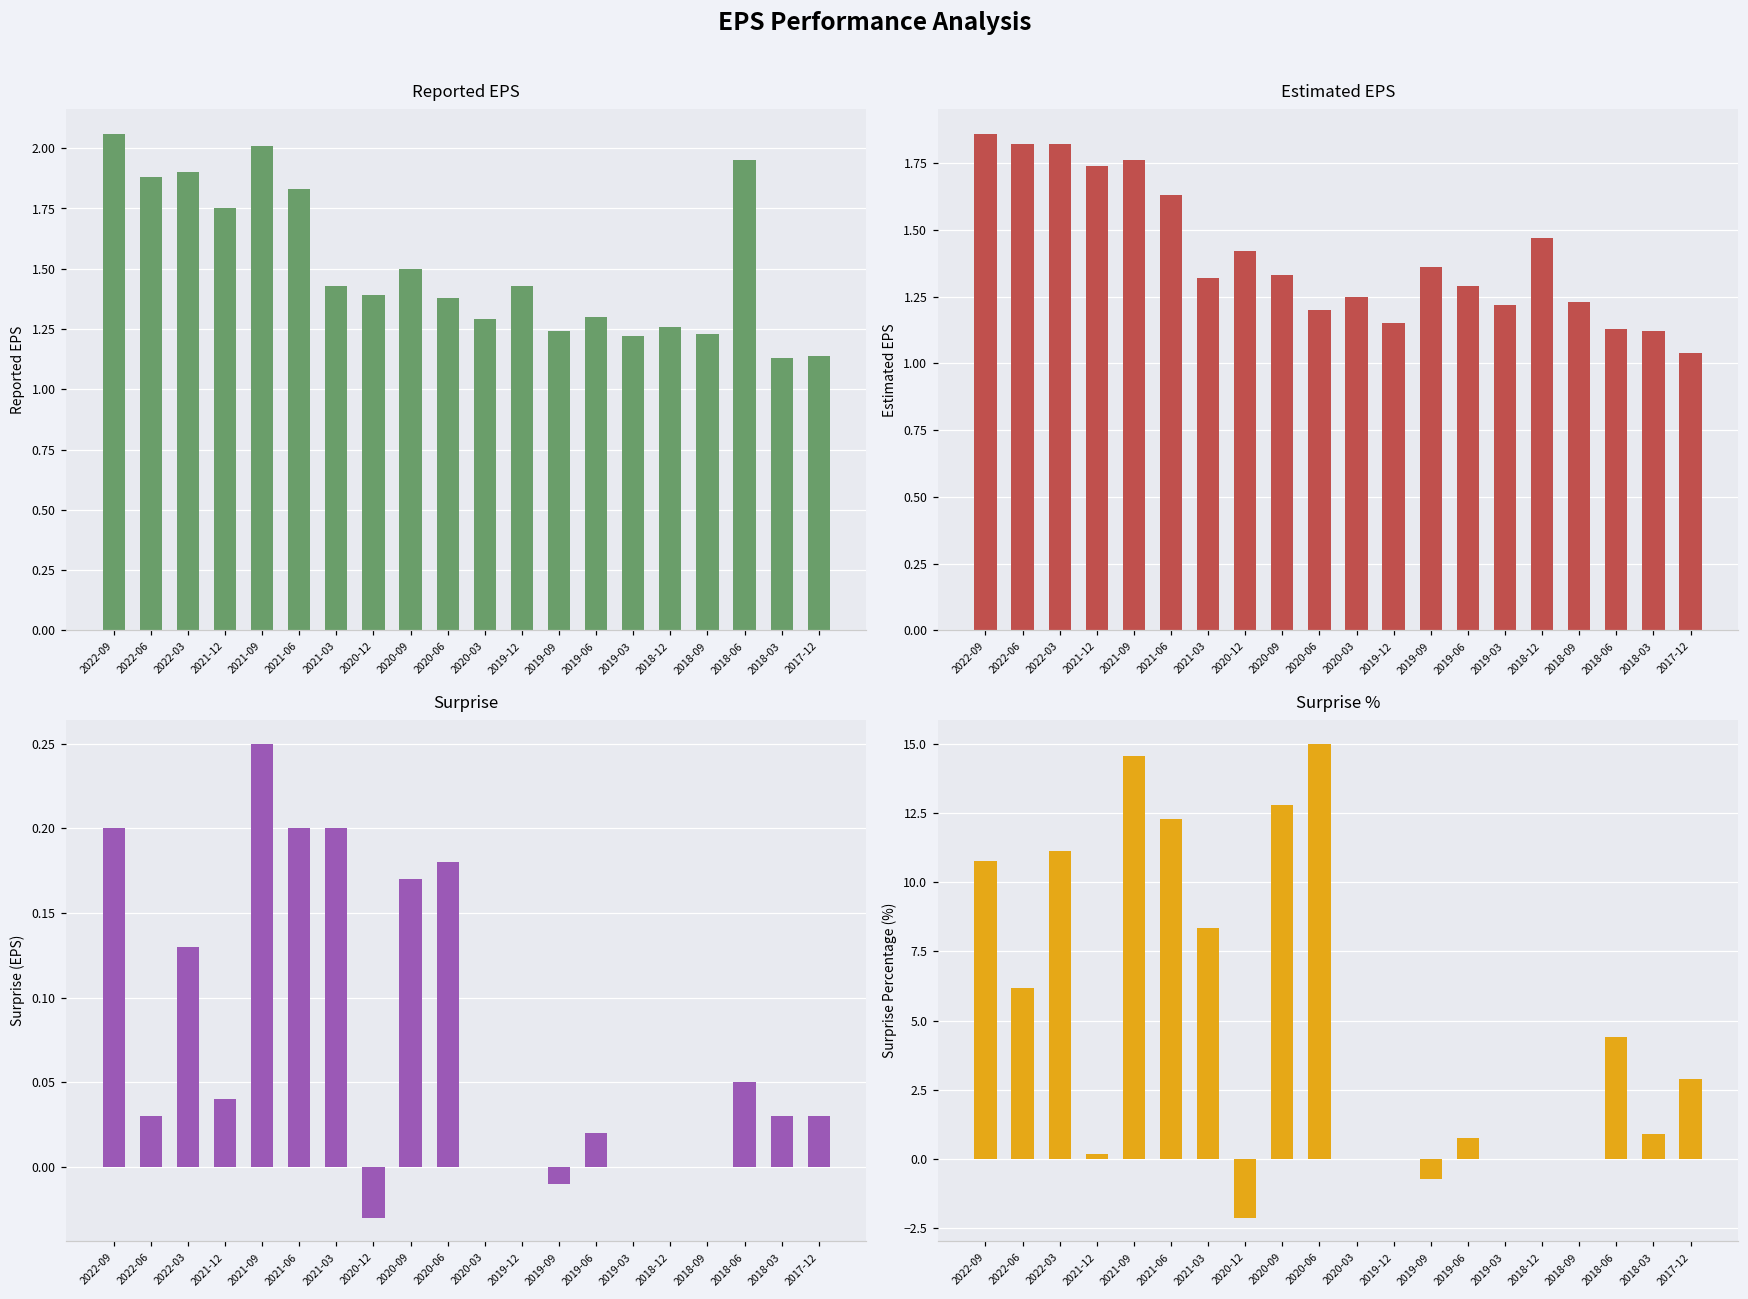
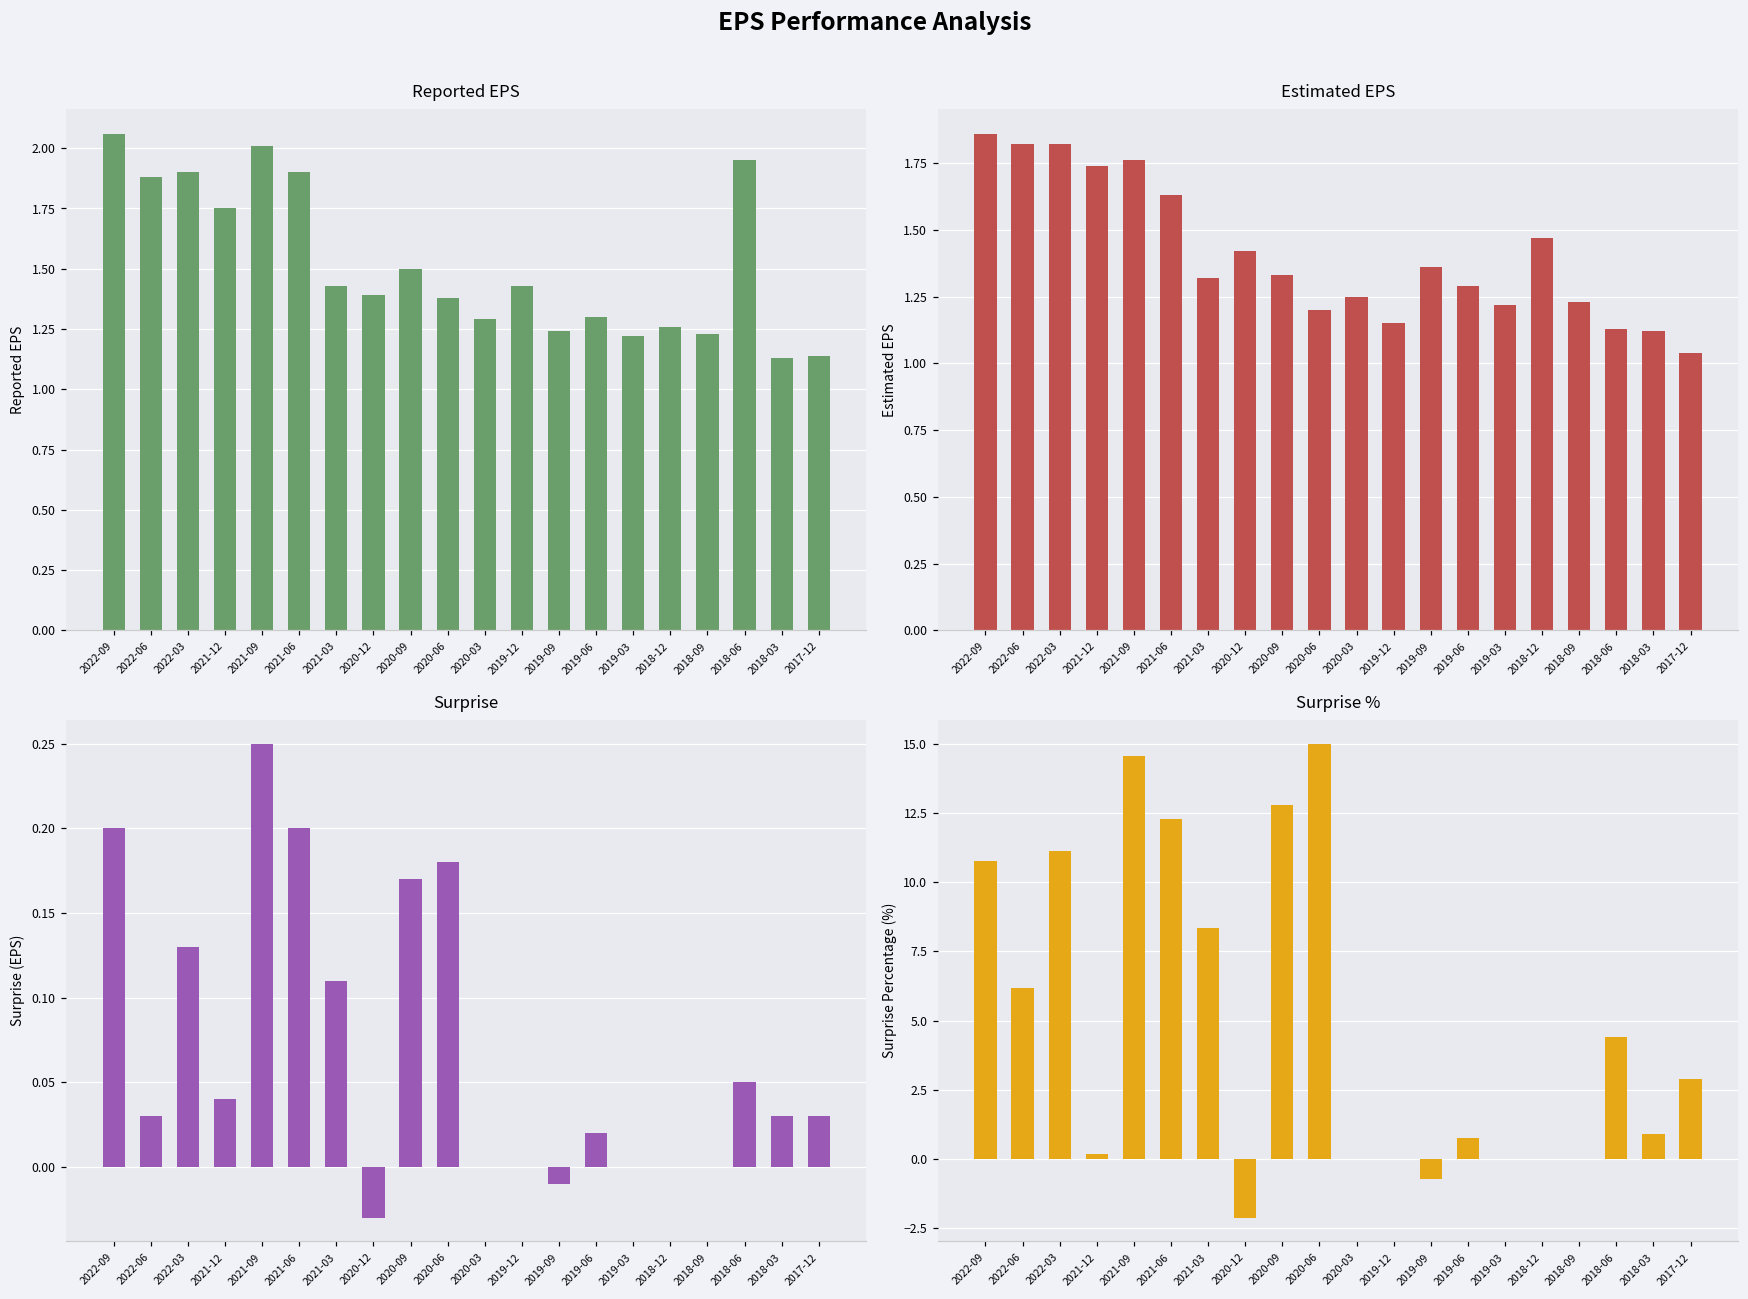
  {
    "Reported EPS": {
      "2022-09": 2.06,
      "2022-06": 1.88,
      "2022-03": 1.90,
      "2021-12": 1.75,
      "2021-09": 2.01,
-     "2021-06": 1.83,
+     "2021-06": 1.90,
      "2021-03": 1.43,
      "2020-12": 1.39,
      "2020-09": 1.50,
      "2020-06": 1.38,
      "2020-03": 1.29,
      "2019-12": 1.43,
      "2019-09": 1.24,
      "2019-06": 1.30,
      "2019-03": 1.22,
      "2018-12": 1.26,
      "2018-09": 1.23,
      "2018-06": 1.95,
      "2018-03": 1.13,
      "2017-12": 1.14
    },
    "Estimated EPS": {
      "2022-09": 1.86,
      "2022-06": 1.82,
      "2022-03": 1.82,
      "2021-12": 1.74,
      "2021-09": 1.76,
      "2021-06": 1.63,
      "2021-03": 1.32,
      "2020-12": 1.42,
      "2020-09": 1.33,
      "2020-06": 1.20,
      "2020-03": 1.25,
      "2019-12": 1.15,
      "2019-09": 1.36,
      "2019-06": 1.29,
      "2019-03": 1.22,
      "2018-12": 1.47,
      "2018-09": 1.23,
      "2018-06": 1.13,
      "2018-03": 1.12,
      "2017-12": 1.04
    },
    "Surprise": {
      "2022-09": 0.20,
      "2022-06": 0.03,
      "2022-03": 0.13,
      "2021-12": 0.04,
      "2021-09": 0.25,
      "2021-06": 0.20,
-     "2021-03": 0.20,
+     "2021-03": 0.11,
      "2020-12": -0.03,
      "2020-09": 0.17,
      "2020-06": 0.18,
      "2020-03": 0.00,
      "2019-12": 0.00,
      "2019-09": -0.01,
      "2019-06": 0.02,
      "2019-03": 0.00,
      "2018-12": 0.00,
      "2018-09": 0.00,
      "2018-06": 0.05,
      "2018-03": 0.03,
      "2017-12": 0.03
    },
    "Surprise %": {
      "2022-09": 10.8,
      "2022-06": 6.2,
      "2022-03": 11.1,
      "2021-12": 0.2,
      "2021-09": 14.5,
      "2021-06": 12.3,
      "2021-03": 8.3,
      "2020-12": -2.1,
      "2020-09": 12.8,
      "2020-06": 15.0,
      "2020-03": 0.0,
      "2019-12": 0.0,
      "2019-09": -0.7,
      "2019-06": 0.8,
      "2019-03": 0.0,
      "2018-12": 0.0,
      "2018-09": 0.0,
      "2018-06": 4.4,
      "2018-03": 0.9,
      "2017-12": 2.9
    }
  }
